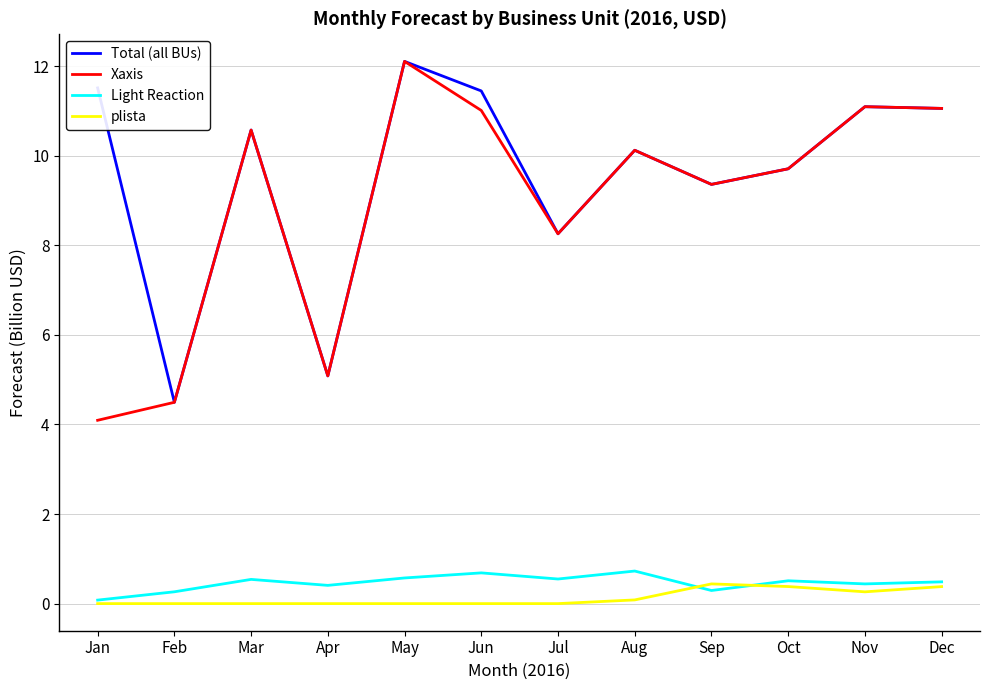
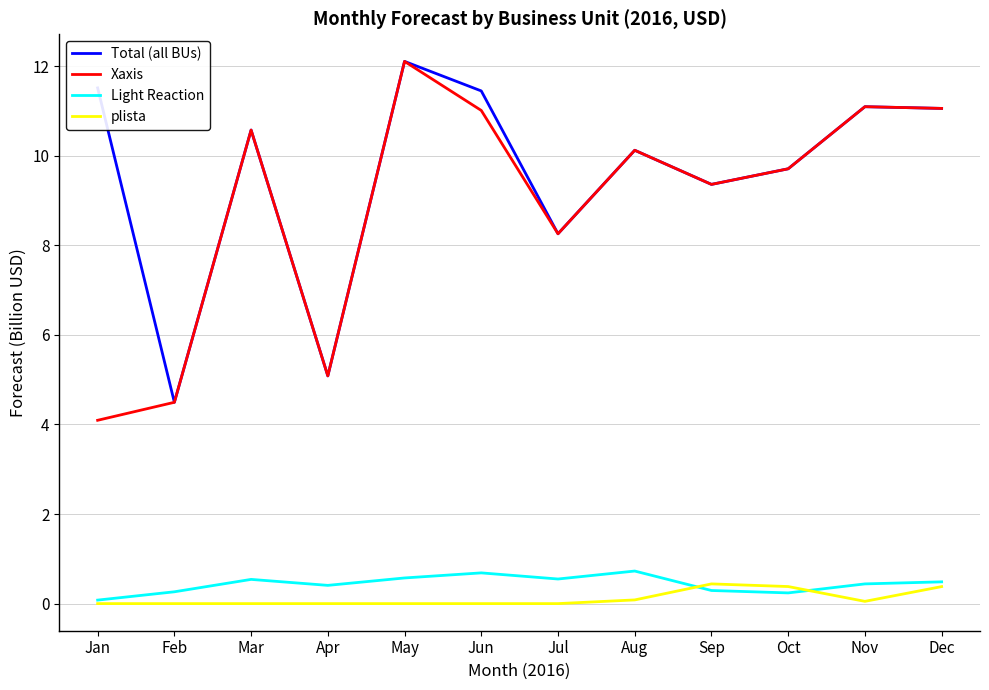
  {
    "Total (all BUs)": {
      "Jun": 11.4
    },
    "Xaxis": {
      "Jan": 4.1,
      "Jun": 11.0
    },
    "Light Reaction": {
      "Jan": 0.1,
      "Feb": 0.3,
      "Mar": 0.5,
      "Apr": 0.4,
      "May": 0.6,
      "Jun": 0.7,
      "Jul": 0.5,
      "Aug": 0.7,
      "Sep": 0.3,
-     "Oct": 0.5,
+     "Oct": 0.2,
      "Nov": 0.4,
      "Dec": 0.5
    },
    "plista": {
      "Jan": 0.0,
      "Feb": 0.0,
      "Mar": 0.0,
      "Apr": 0.0,
      "May": 0.0,
      "Jun": 0.0,
      "Jul": 0.0,
      "Aug": 0.1,
      "Sep": 0.4,
      "Oct": 0.4,
-     "Nov": 0.3,
+     "Nov": 0.1,
      "Dec": 0.4
    }
  }
